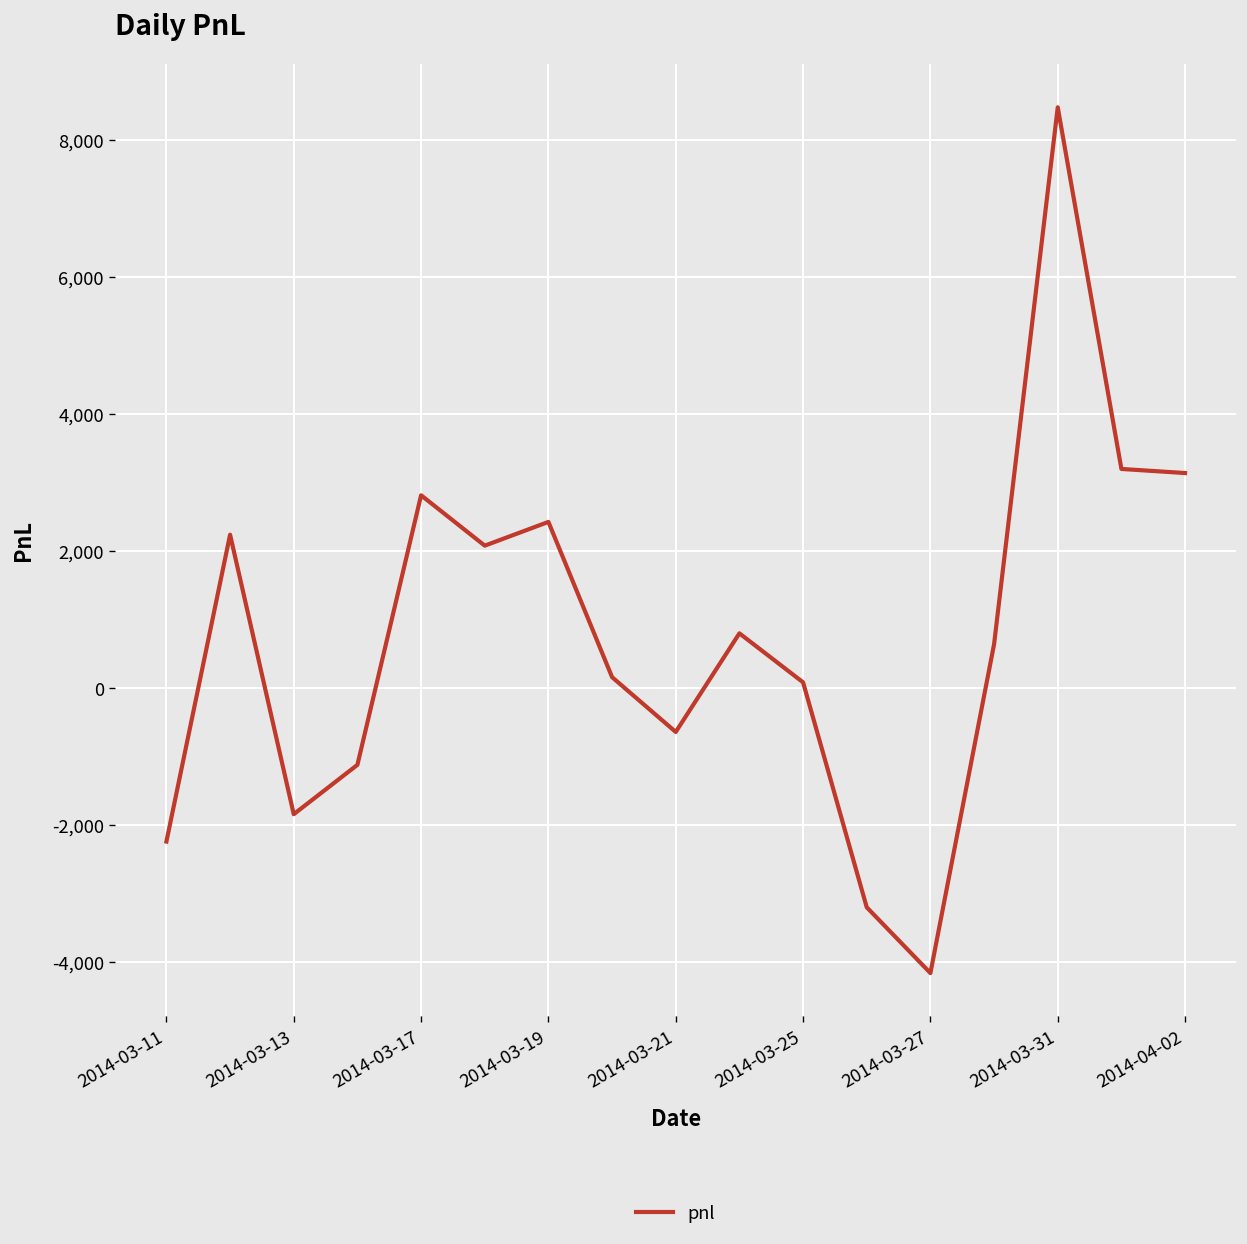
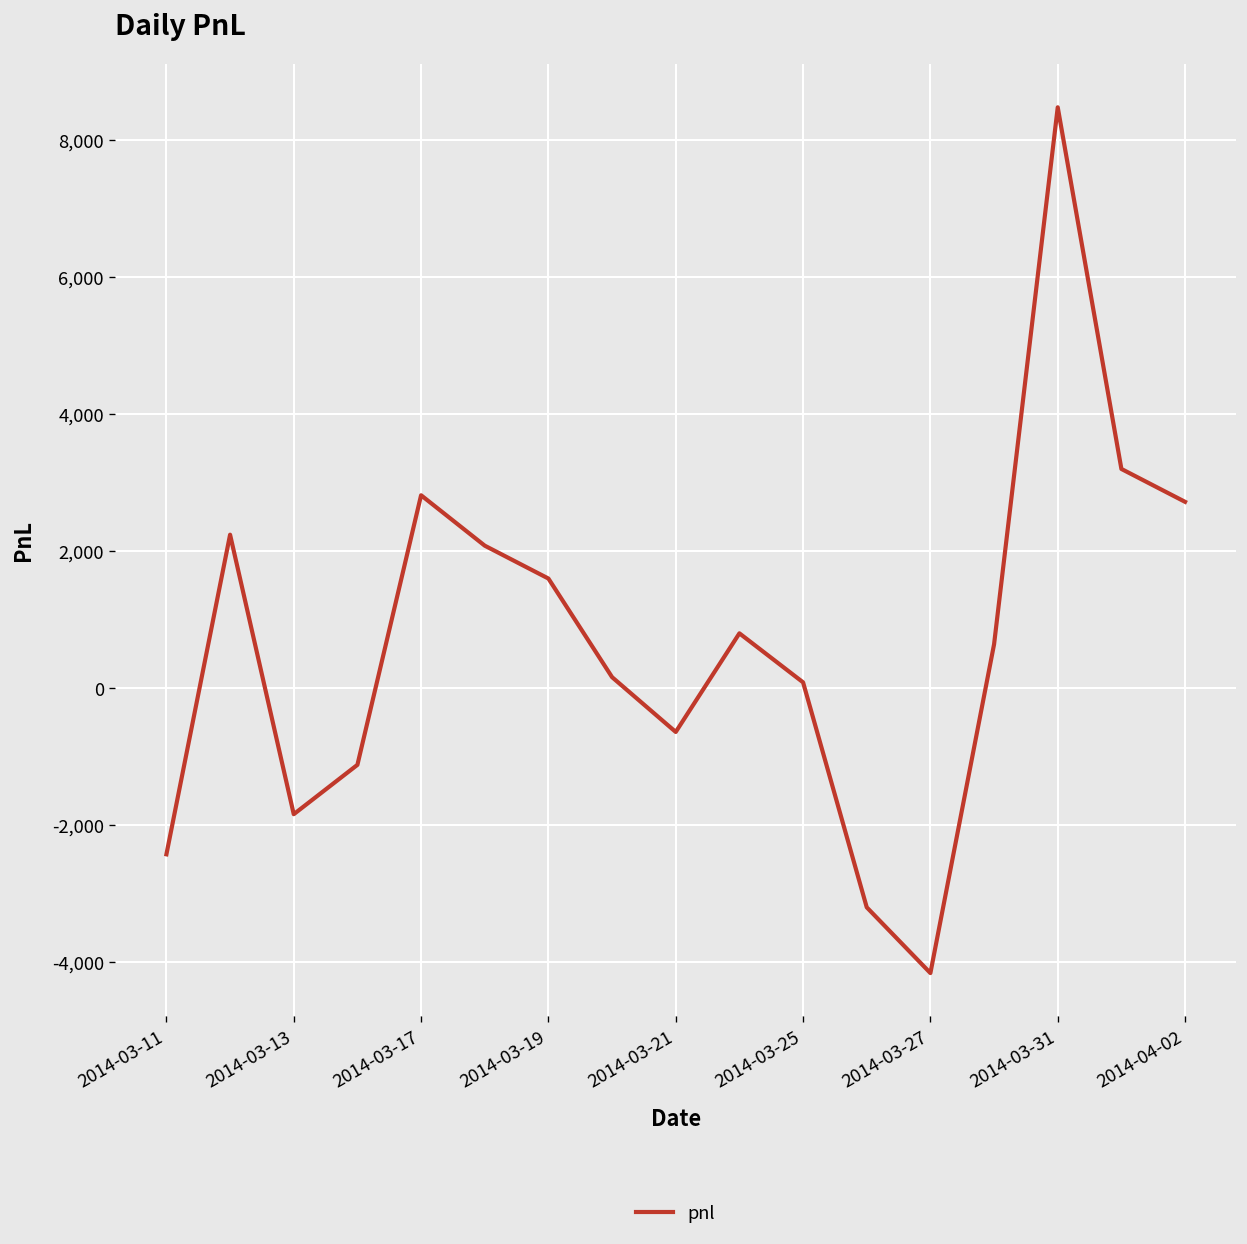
  {
-   "2014-03-11": "-2,200",
+   "2014-03-11": "-2,400",
    "2014-03-13": "-1,800",
    "2014-03-17": "2,800",
-   "2014-03-19": "2,400",
+   "2014-03-19": "1,600",
    "2014-03-21": "-600",
    "2014-03-25": "100",
    "2014-03-27": "-4,200",
    "2014-03-31": "8,500",
-   "2014-04-02": "3,100"
+   "2014-04-02": "2,700"
  }
